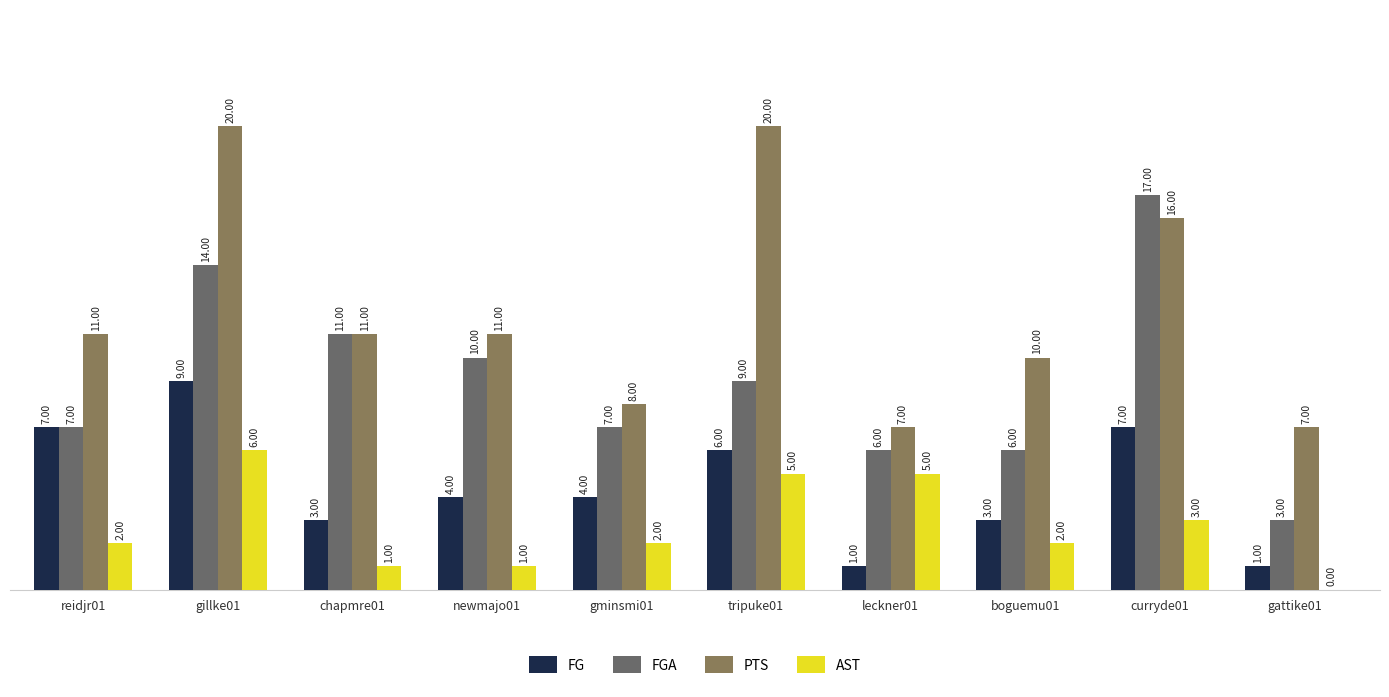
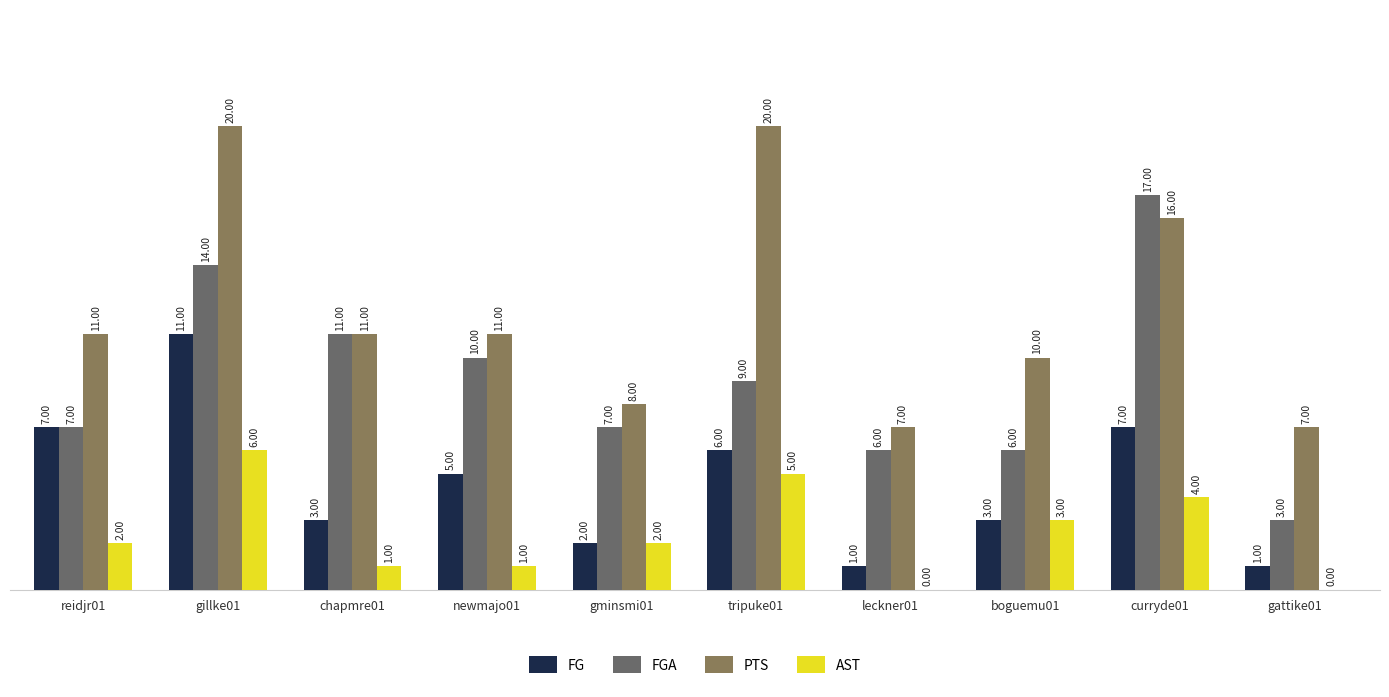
  {
    "FG": {
      "reidjr01": 7.00,
-     "gillke01": 9.00,
+     "gillke01": 11.00,
      "chapmre01": 3.00,
-     "newmajo01": 4.00,
-     "gminsmi01": 4.00,
+     "newmajo01": 5.00,
+     "gminsmi01": 2.00,
      "tripuke01": 6.00,
      "leckner01": 1.00,
      "boguemu01": 3.00,
      "curryde01": 7.00,
      "gattike01": 1.00
    },
    "AST": {
      "reidjr01": 2.00,
      "gillke01": 6.00,
      "chapmre01": 1.00,
      "newmajo01": 1.00,
      "gminsmi01": 2.00,
      "tripuke01": 5.00,
-     "leckner01": 5.00,
-     "boguemu01": 2.00,
-     "curryde01": 3.00,
+     "leckner01": 0.00,
+     "boguemu01": 3.00,
+     "curryde01": 4.00,
      "gattike01": 0.00
    }
  }
